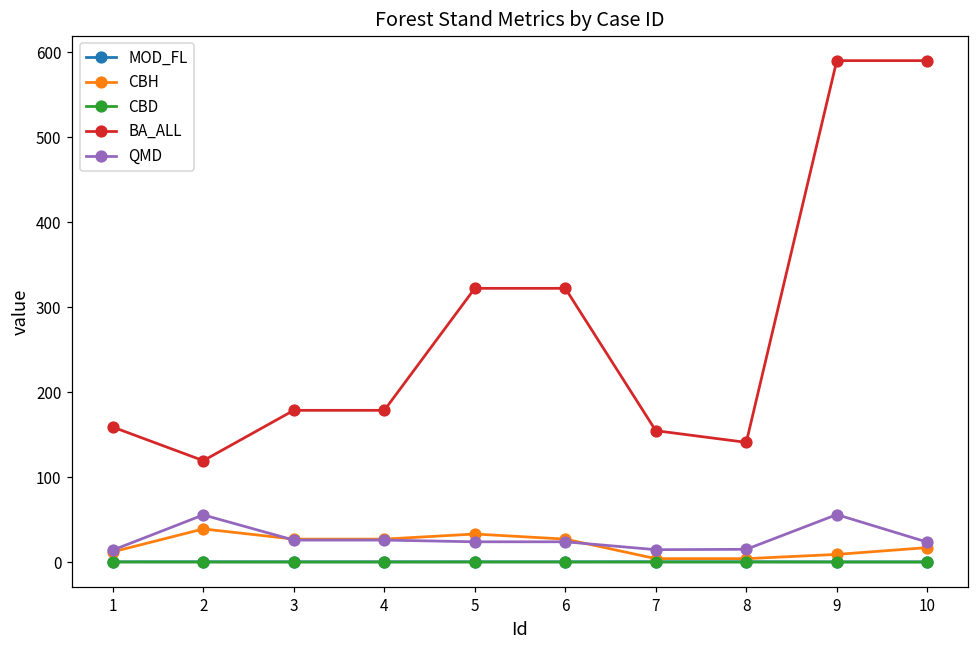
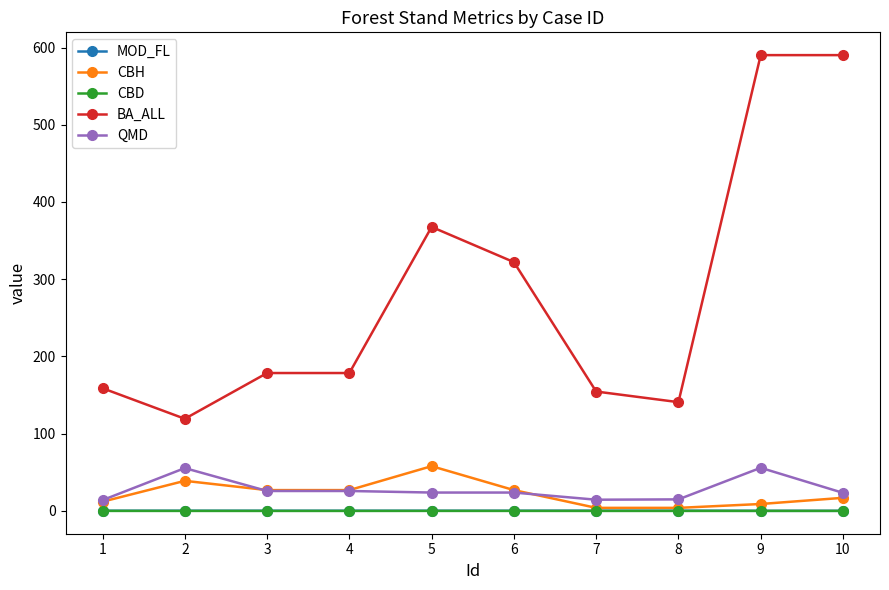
  {
    "CBD": {
      "1": 0,
      "2": 0,
      "3": 0,
      "4": 0,
      "5": 0,
      "6": 0,
      "7": 0,
      "8": 0,
      "9": 0,
      "10": 0
    },
    "CBH": {
      "2": 40,
-     "5": 30,
+     "5": 60,
      "7": 0,
      "8": 0,
      "9": 10,
      "10": 20
    },
    "BA_ALL": {
      "1": 160,
      "2": 120,
      "3": 180,
      "4": 180,
-     "5": 320,
+     "5": 370,
      "6": 320,
      "7": 150,
      "8": 140,
      "9": 590,
      "10": 590
    },
    "QMD": {
      "2": 60,
      "5": 20,
      "7": 10,
      "8": 10,
      "9": 60,
      "10": 20
    }
  }
